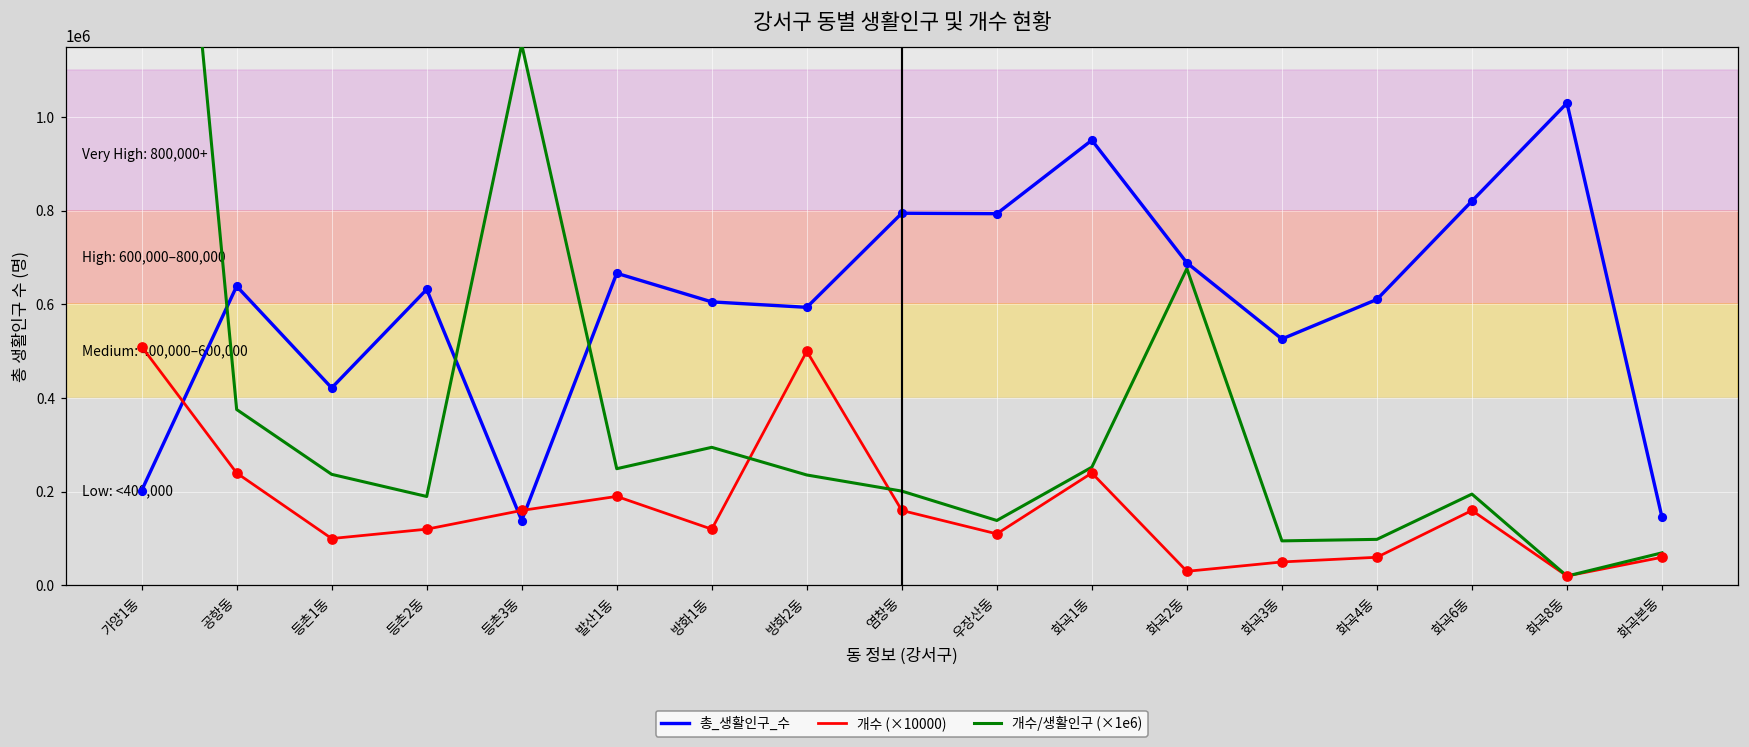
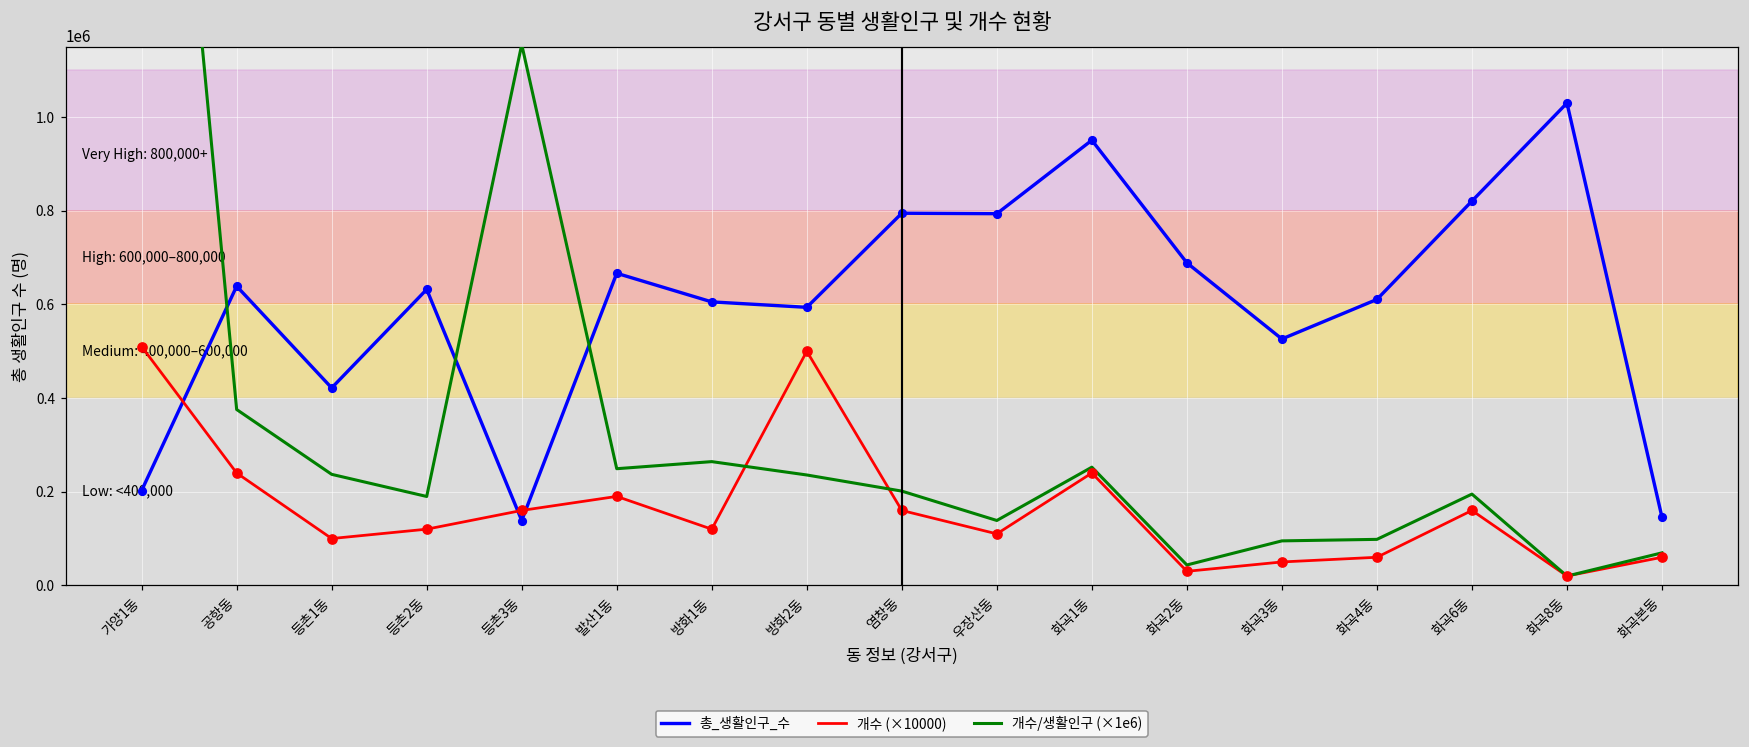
  {
    "총_생활인구_수": {
      "등촌1동": 420000,
      "등촌2동": 630000,
      "등촌3동": 140000,
      "발산1동": 670000,
      "방화1동": 610000,
      "방화2동": 590000,
      "염창동": 790000,
      "우장산동": 790000,
      "화곡1동": 950000,
      "화곡2동": 690000,
      "화곡3동": 530000,
      "화곡4동": 610000,
      "화곡6동": 820000,
      "화곡8동": 1030000,
      "화곡본동": 150000
    },
    "개수 (×10000)": {
      "공항동": 240000,
      "등촌1동": 100000,
      "등촌2동": 120000,
      "등촌3동": 160000,
      "발산1동": 190000,
      "방화1동": 120000,
      "방화2동": 500000,
      "염창동": 160000,
      "우장산동": 110000,
      "화곡1동": 240000,
      "화곡2동": 30000,
      "화곡3동": 50000,
      "화곡4동": 60000,
      "화곡6동": 160000,
      "화곡본동": 60000
    },
    "개수/생활인구 (×1e6)": {
      "공항동": 380000,
      "등촌1동": 240000,
      "등촌2동": 190000,
      "발산1동": 250000,
-     "방화1동": 290000,
+     "방화1동": 260000,
      "방화2동": 240000,
      "염창동": 200000,
      "우장산동": 140000,
      "화곡1동": 250000,
-     "화곡2동": 680000,
+     "화곡2동": 40000,
      "화곡3동": 100000,
      "화곡4동": 100000,
      "화곡6동": 190000,
      "화곡본동": 70000
    }
  }
